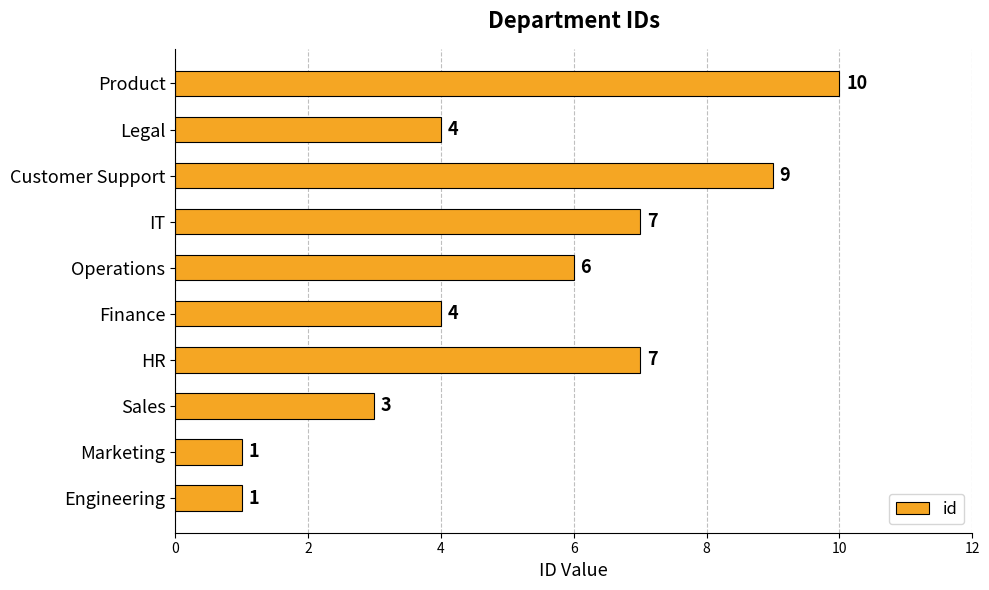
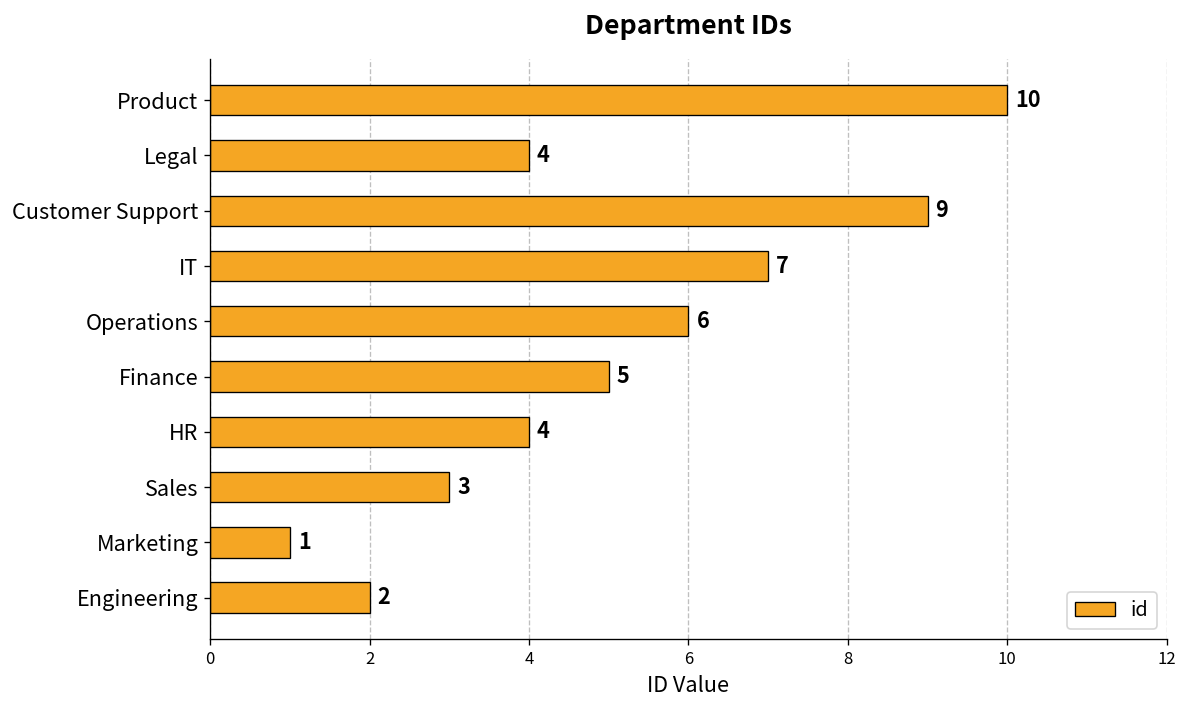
  {
    "Product": 10,
    "Legal": 4,
    "Customer Support": 9,
    "IT": 7,
    "Operations": 6,
-   "Finance": 4,
-   "HR": 7,
+   "Finance": 5,
+   "HR": 4,
    "Sales": 3,
    "Marketing": 1,
-   "Engineering": 1
+   "Engineering": 2
  }
